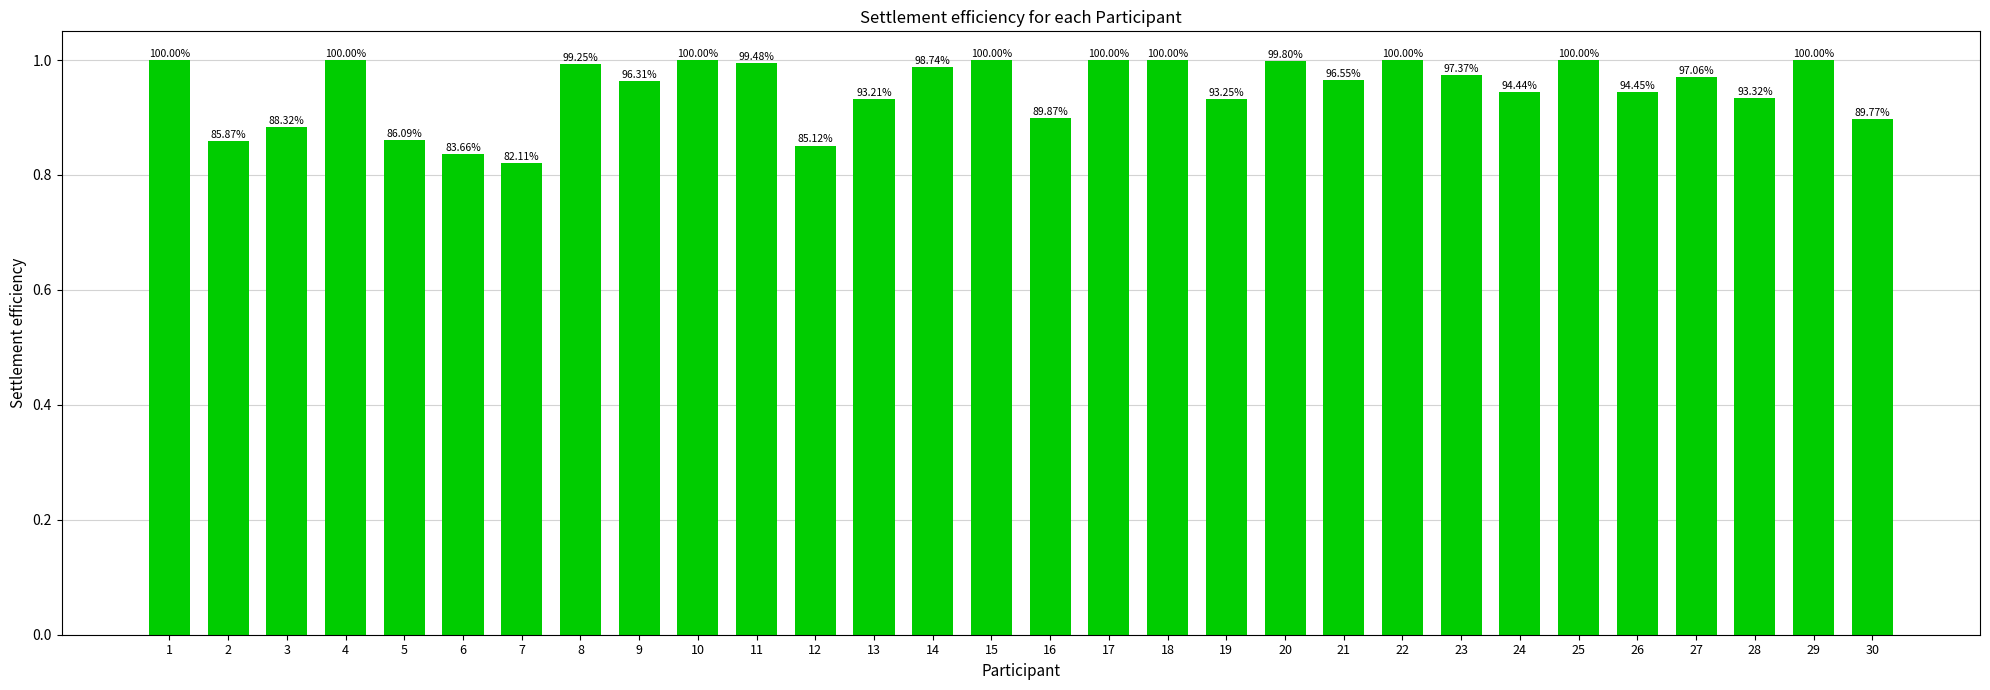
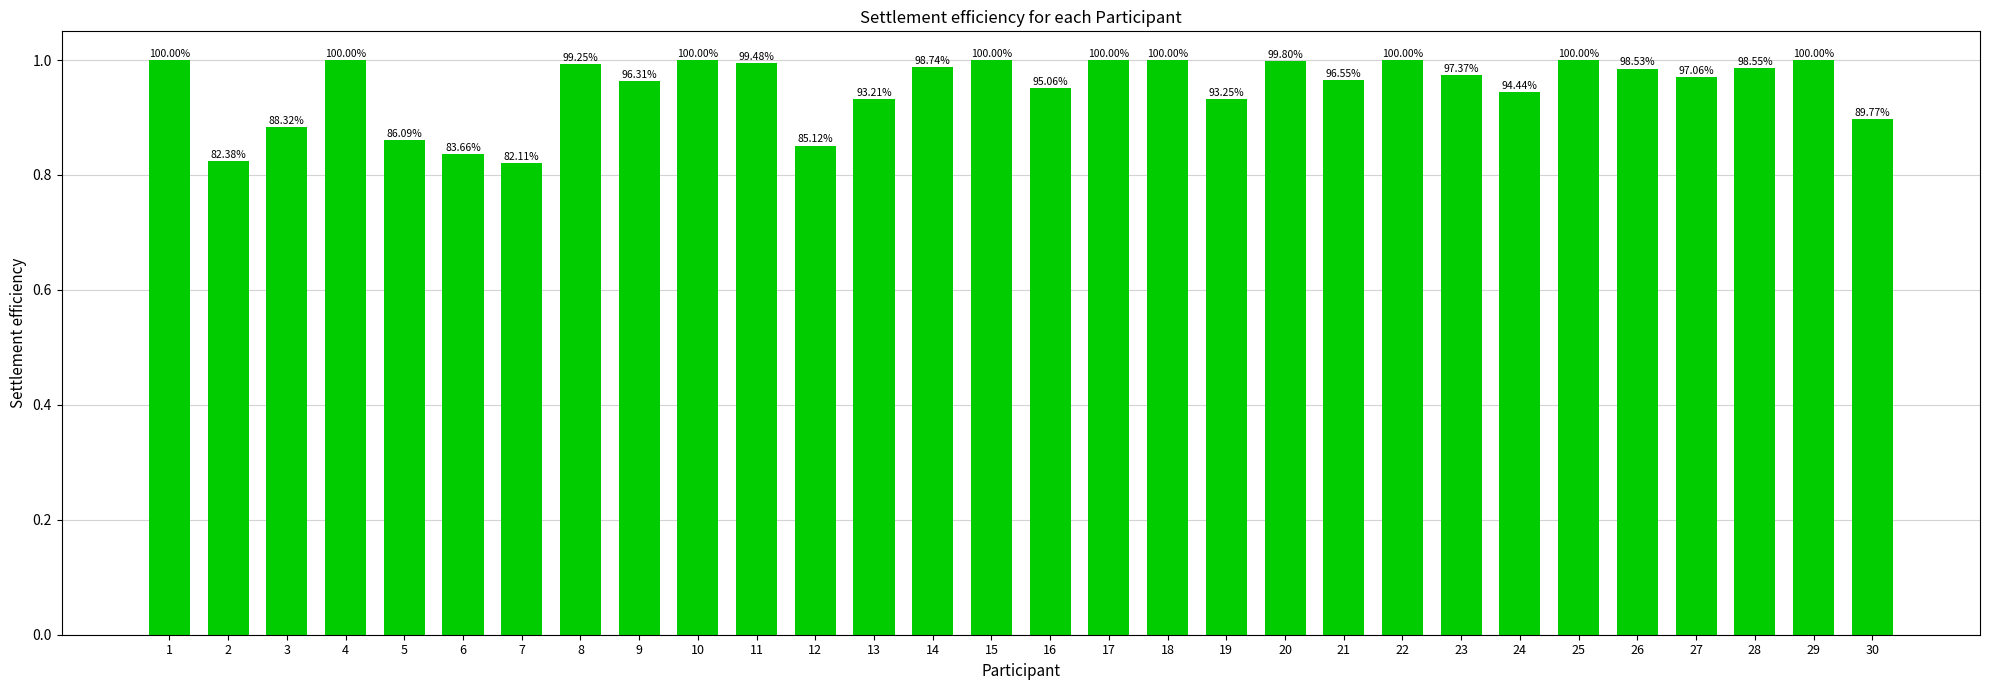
  {
    "1": "100.00%",
-   "2": "85.87%",
+   "2": "82.38%",
    "3": "88.32%",
    "4": "100.00%",
    "5": "86.09%",
    "6": "83.66%",
    "7": "82.11%",
    "8": "99.25%",
    "9": "96.31%",
    "10": "100.00%",
    "11": "99.48%",
    "12": "85.12%",
    "13": "93.21%",
    "14": "98.74%",
    "15": "100.00%",
-   "16": "89.87%",
+   "16": "95.06%",
    "17": "100.00%",
    "18": "100.00%",
    "19": "93.25%",
    "20": "99.80%",
    "21": "96.55%",
    "22": "100.00%",
    "23": "97.37%",
    "24": "94.44%",
    "25": "100.00%",
-   "26": "94.45%",
+   "26": "98.53%",
    "27": "97.06%",
-   "28": "93.32%",
+   "28": "98.55%",
    "29": "100.00%",
    "30": "89.77%"
  }
